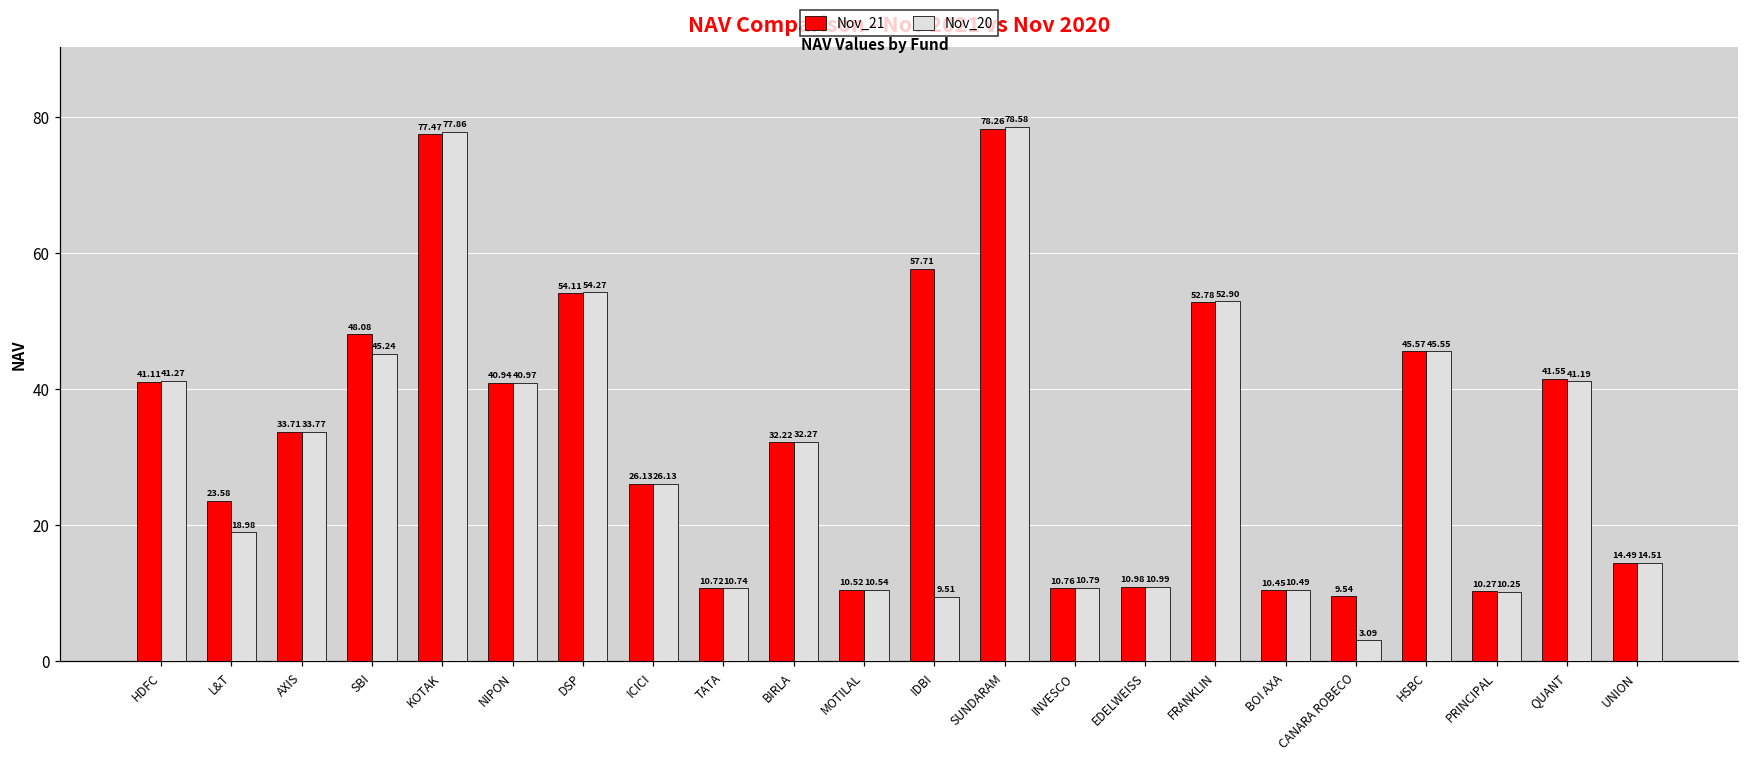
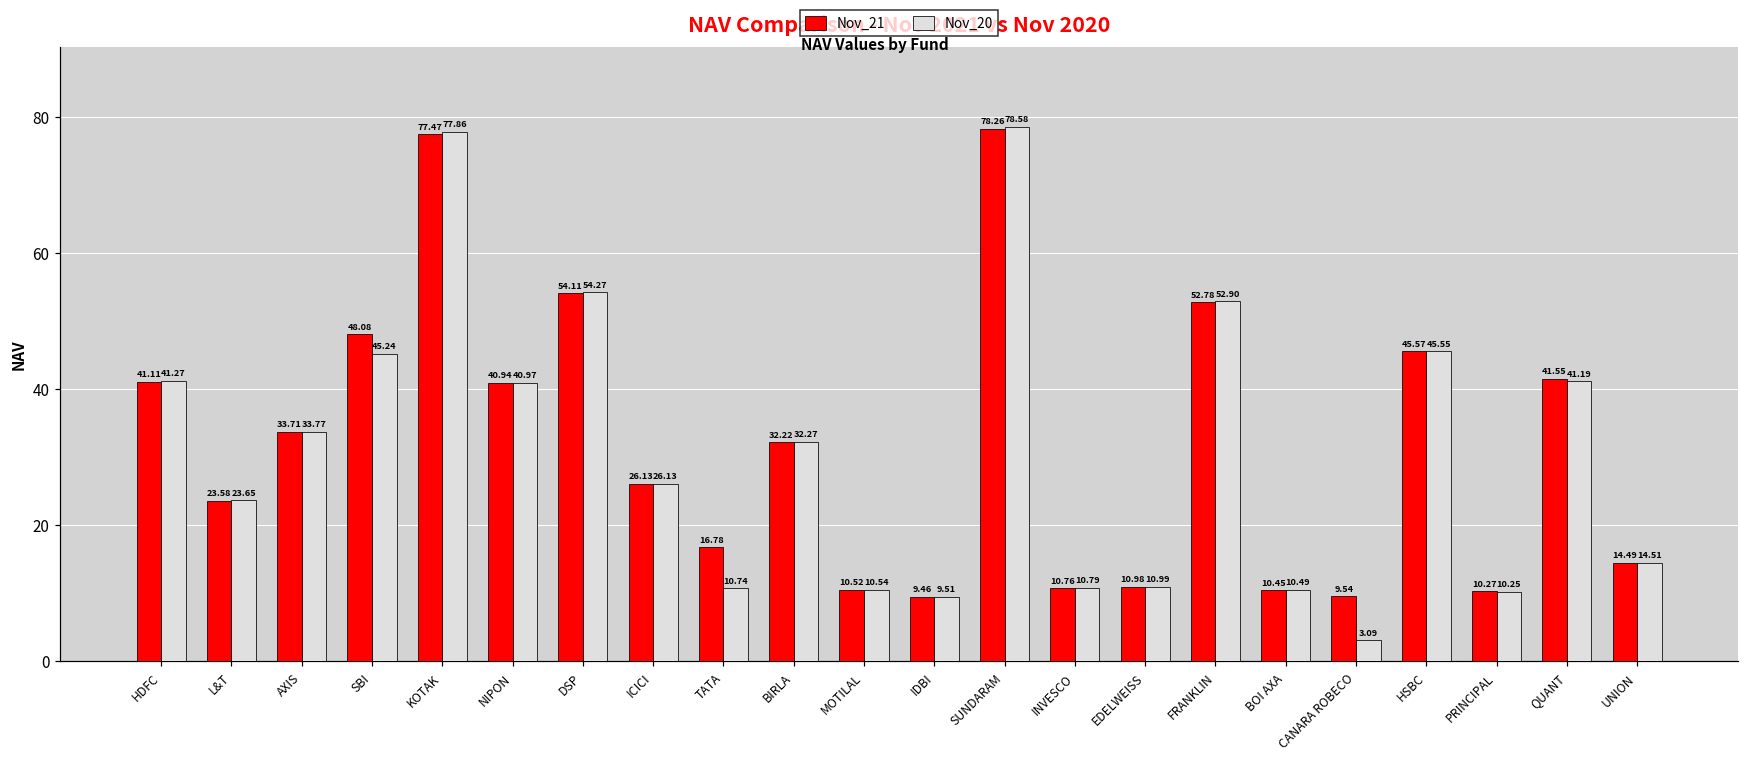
  {
    "Nov_21": {
      "HDFC": 41.11,
      "L&T": 23.58,
      "AXIS": 33.71,
      "SBI": 48.08,
      "KOTAK": 77.47,
      "NIPON": 40.94,
      "DSP": 54.11,
      "ICICI": 26.13,
-     "TATA": 10.72,
+     "TATA": 16.78,
      "BIRLA": 32.22,
      "MOTILAL": 10.52,
-     "IDBI": 57.71,
+     "IDBI": 9.46,
      "SUNDARAM": 78.26,
      "INVESCO": 10.76,
      "EDELWEISS": 10.98,
      "FRANKLIN": 52.78,
      "BOI AXA": 10.45,
      "CANARA ROBECO": 9.54,
      "HSBC": 45.57,
      "PRINCIPAL": 10.27,
      "QUANT": 41.55,
      "UNION": 14.49
    },
    "Nov_20": {
      "HDFC": 41.27,
-     "L&T": 18.98,
+     "L&T": 23.65,
      "AXIS": 33.77,
      "SBI": 45.24,
      "KOTAK": 77.86,
      "NIPON": 40.97,
      "DSP": 54.27,
      "ICICI": 26.13,
      "TATA": 10.74,
      "BIRLA": 32.27,
      "MOTILAL": 10.54,
      "IDBI": 9.51,
      "SUNDARAM": 78.58,
      "INVESCO": 10.79,
      "EDELWEISS": 10.99,
      "FRANKLIN": 52.90,
      "BOI AXA": 10.49,
      "CANARA ROBECO": 3.09,
      "HSBC": 45.55,
      "PRINCIPAL": 10.25,
      "QUANT": 41.19,
      "UNION": 14.51
    }
  }
